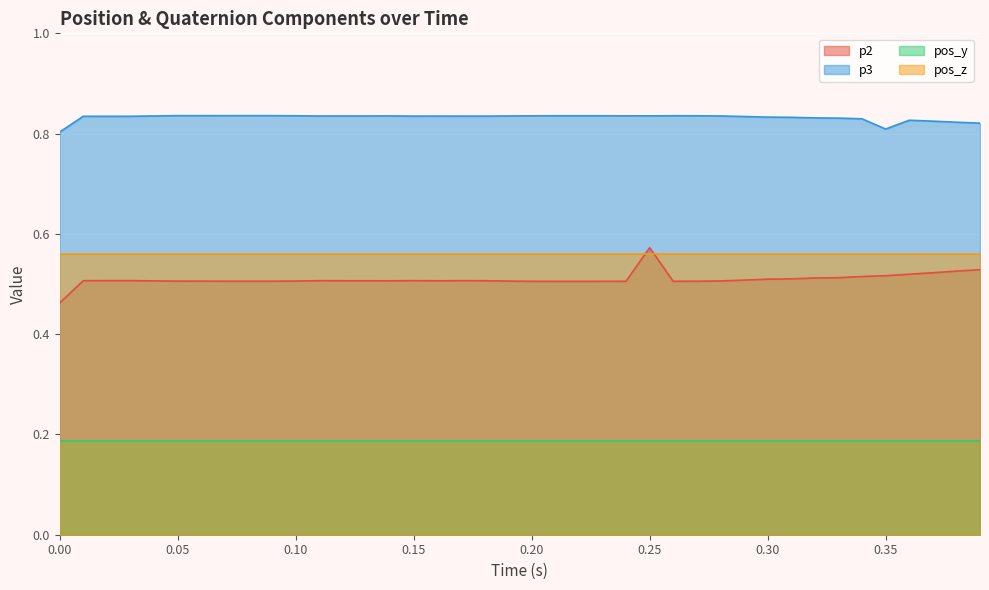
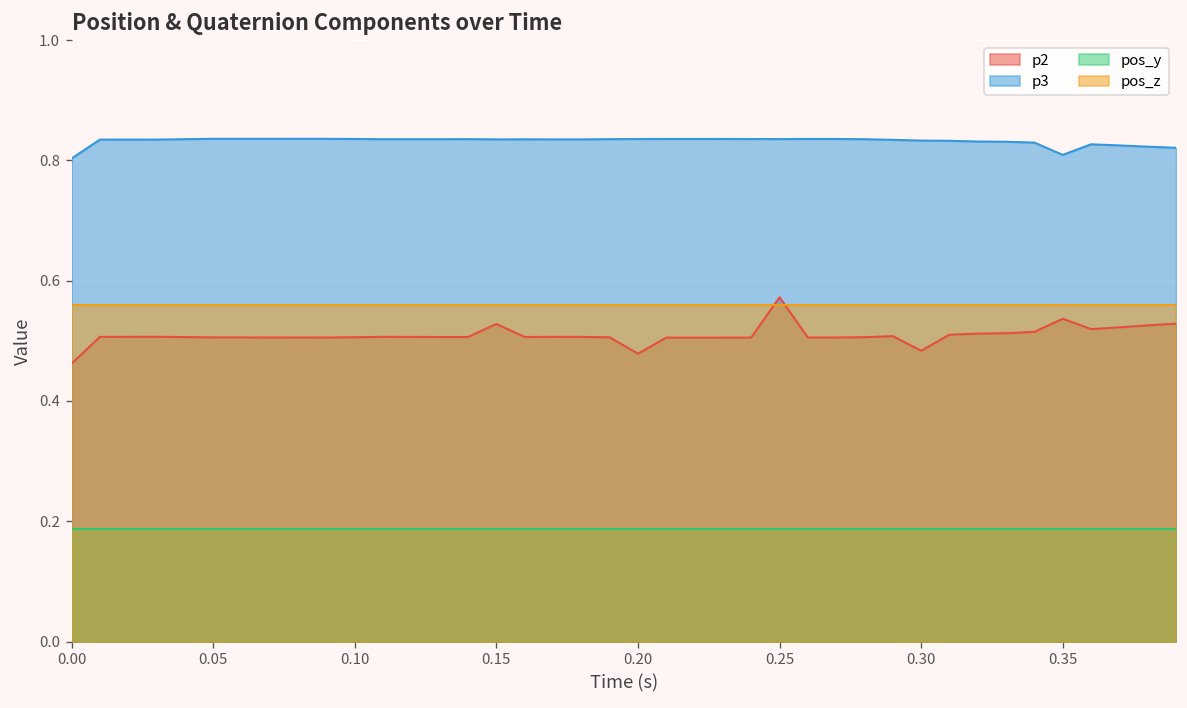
  {
    "p2": {
      "0.00": 0.46,
      "0.05": 0.51,
      "0.10": 0.51,
-     "0.15": 0.51,
-     "0.20": 0.51,
+     "0.15": 0.53,
+     "0.20": 0.48,
      "0.25": 0.57,
-     "0.30": 0.51,
-     "0.35": 0.52
+     "0.30": 0.48,
+     "0.35": 0.54
    },
    "p3": {
      "0.00": 0.80,
      "0.05": 0.84,
      "0.10": 0.84,
      "0.15": 0.83,
      "0.20": 0.84,
      "0.25": 0.84,
      "0.30": 0.83,
      "0.35": 0.81
    },
    "pos_y": {
      "0.00": 0.19,
      "0.05": 0.19,
      "0.10": 0.19,
      "0.15": 0.19,
      "0.20": 0.19,
      "0.25": 0.19,
      "0.30": 0.19,
      "0.35": 0.19
    },
    "pos_z": {
      "0.00": 0.56,
      "0.05": 0.56,
      "0.10": 0.56,
      "0.15": 0.56,
      "0.20": 0.56,
      "0.25": 0.56,
      "0.30": 0.56,
      "0.35": 0.56
    }
  }
